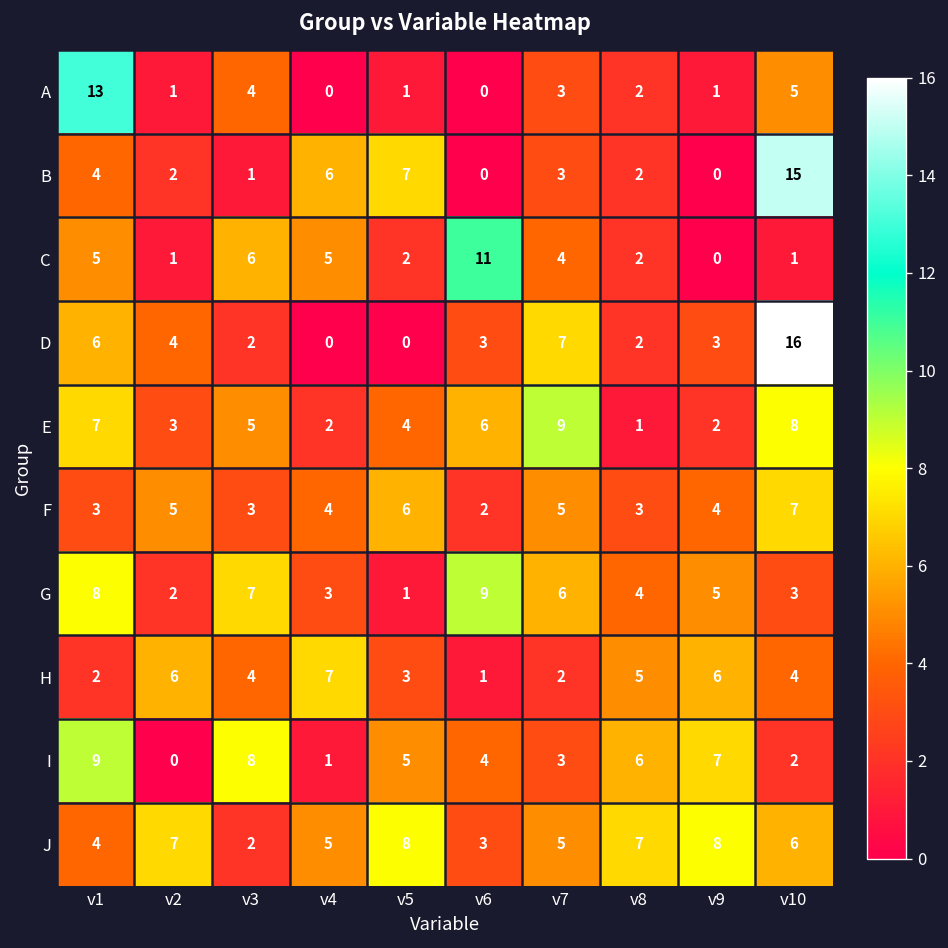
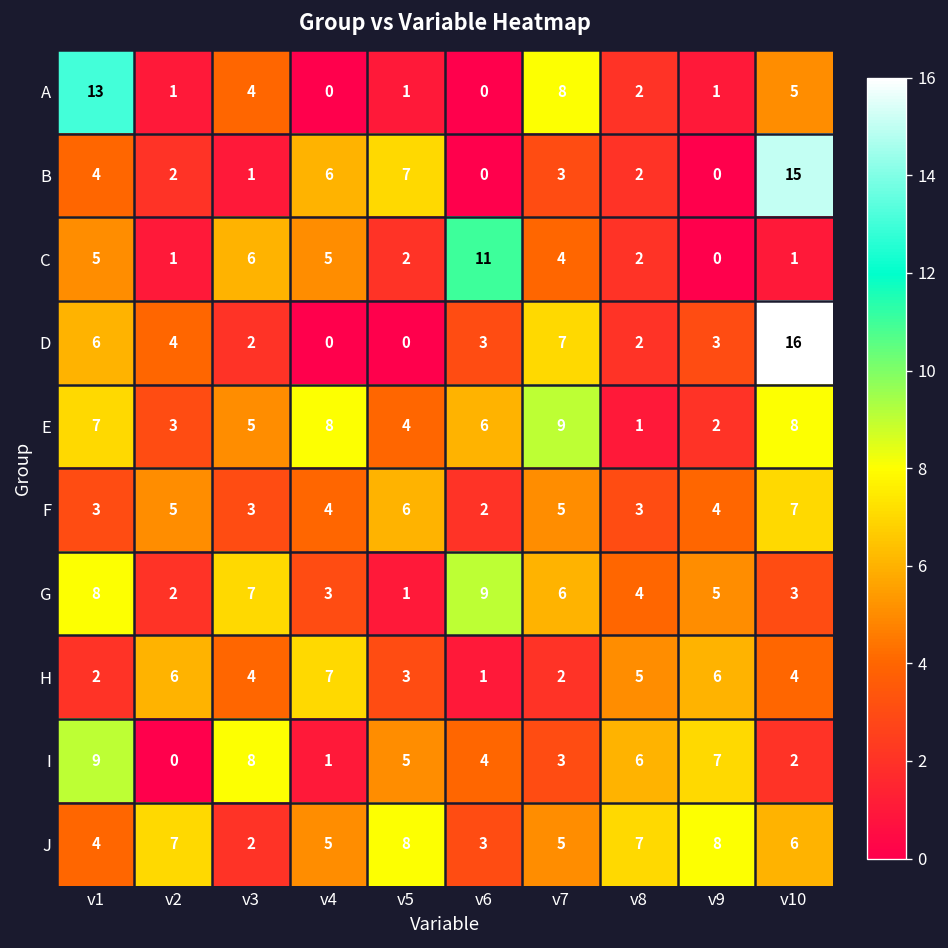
  {
    "A": {
      "v1": 13,
      "v2": 1,
      "v3": 4,
      "v4": 0,
      "v5": 1,
      "v6": 0,
-     "v7": 3,
+     "v7": 8,
      "v8": 2,
      "v9": 1,
      "v10": 5
    },
    "B": {
      "v1": 4,
      "v2": 2,
      "v3": 1,
      "v4": 6,
      "v5": 7,
      "v6": 0,
      "v7": 3,
      "v8": 2,
      "v9": 0,
      "v10": 15
    },
    "C": {
      "v1": 5,
      "v2": 1,
      "v3": 6,
      "v4": 5,
      "v5": 2,
      "v6": 11,
      "v7": 4,
      "v8": 2,
      "v9": 0,
      "v10": 1
    },
    "D": {
      "v1": 6,
      "v2": 4,
      "v3": 2,
      "v4": 0,
      "v5": 0,
      "v6": 3,
      "v7": 7,
      "v8": 2,
      "v9": 3,
      "v10": 16
    },
    "E": {
      "v1": 7,
      "v2": 3,
      "v3": 5,
-     "v4": 2,
+     "v4": 8,
      "v5": 4,
      "v6": 6,
      "v7": 9,
      "v8": 1,
      "v9": 2,
      "v10": 8
    },
    "F": {
      "v1": 3,
      "v2": 5,
      "v3": 3,
      "v4": 4,
      "v5": 6,
      "v6": 2,
      "v7": 5,
      "v8": 3,
      "v9": 4,
      "v10": 7
    },
    "G": {
      "v1": 8,
      "v2": 2,
      "v3": 7,
      "v4": 3,
      "v5": 1,
      "v6": 9,
      "v7": 6,
      "v8": 4,
      "v9": 5,
      "v10": 3
    },
    "H": {
      "v1": 2,
      "v2": 6,
      "v3": 4,
      "v4": 7,
      "v5": 3,
      "v6": 1,
      "v7": 2,
      "v8": 5,
      "v9": 6,
      "v10": 4
    },
    "I": {
      "v1": 9,
      "v2": 0,
      "v3": 8,
      "v4": 1,
      "v5": 5,
      "v6": 4,
      "v7": 3,
      "v8": 6,
      "v9": 7,
      "v10": 2
    },
    "J": {
      "v1": 4,
      "v2": 7,
      "v3": 2,
      "v4": 5,
      "v5": 8,
      "v6": 3,
      "v7": 5,
      "v8": 7,
      "v9": 8,
      "v10": 6
    }
  }
